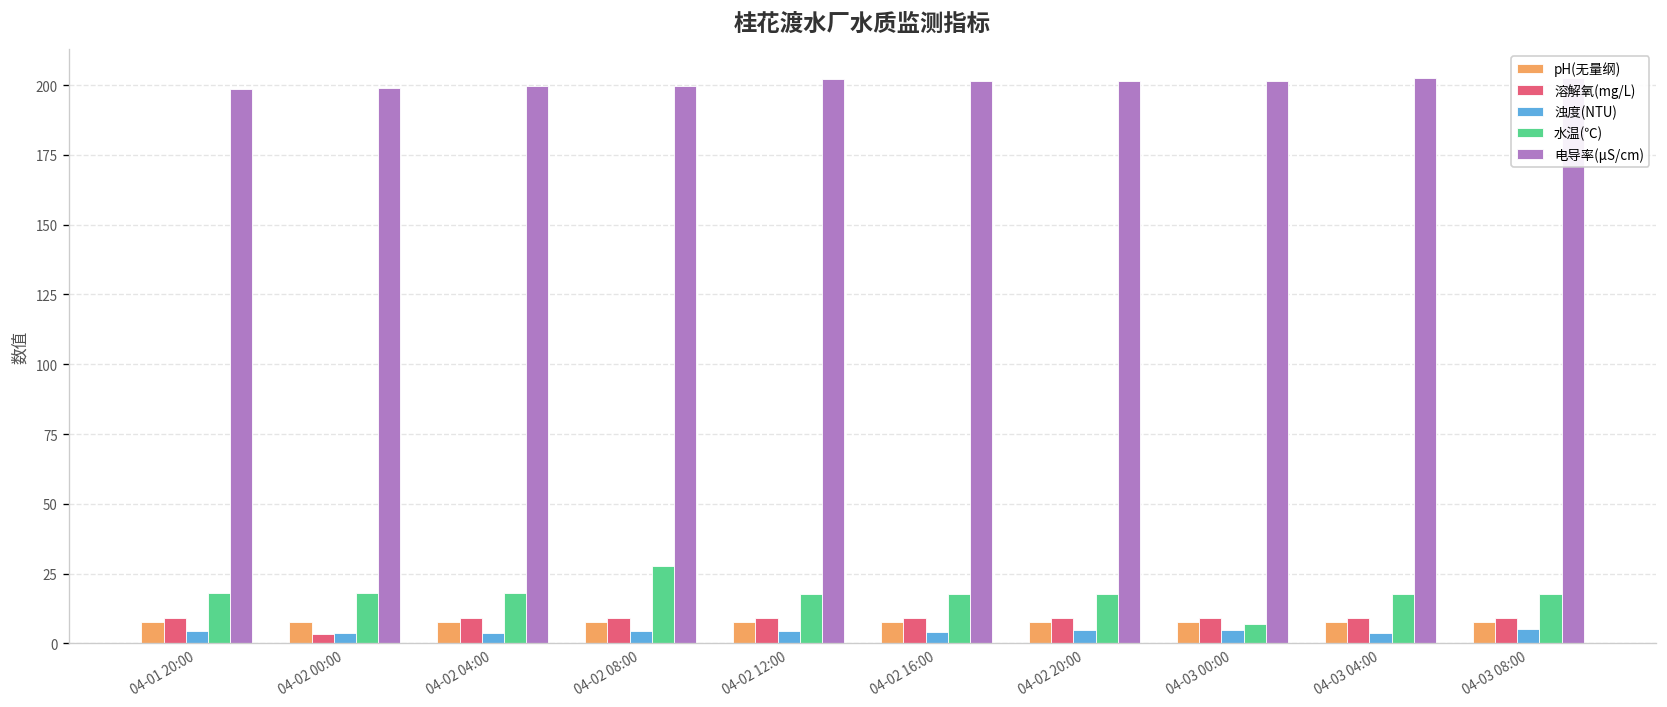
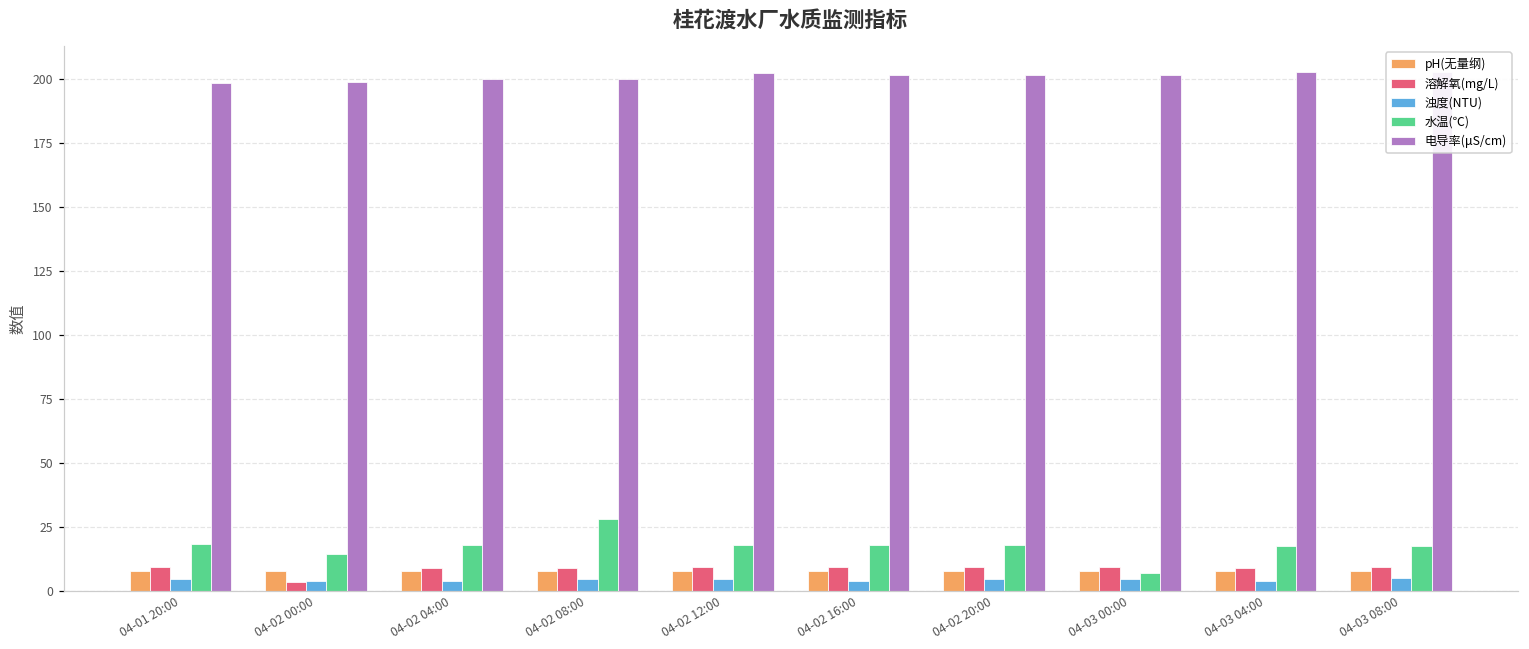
  {
    "pH(无量纲)": {
      "04-01 20:00": 8,
      "04-02 00:00": 8,
      "04-02 04:00": 8,
      "04-02 08:00": 8,
      "04-02 12:00": 8,
      "04-02 16:00": 8,
      "04-02 20:00": 8,
      "04-03 00:00": 8,
      "04-03 04:00": 8,
      "04-03 08:00": 8
    },
    "溶解氧(mg/L)": {
      "04-01 20:00": 9,
      "04-02 00:00": 3,
      "04-02 04:00": 9,
      "04-02 08:00": 9,
      "04-02 12:00": 9,
      "04-02 16:00": 9,
      "04-02 20:00": 9,
      "04-03 00:00": 9,
      "04-03 04:00": 9,
      "04-03 08:00": 9
    },
    "浊度(NTU)": {
      "04-01 20:00": 5,
      "04-02 00:00": 4,
      "04-02 04:00": 4,
      "04-02 08:00": 5,
      "04-02 12:00": 5,
      "04-02 16:00": 4,
      "04-02 20:00": 5,
      "04-03 00:00": 5,
      "04-03 04:00": 4,
      "04-03 08:00": 5
    },
    "水温(℃)": {
      "04-01 20:00": 18,
-     "04-02 00:00": 18,
+     "04-02 00:00": 15,
      "04-02 04:00": 18,
      "04-02 08:00": 28,
      "04-02 12:00": 18,
      "04-02 16:00": 18,
      "04-02 20:00": 18,
      "04-03 00:00": 7,
      "04-03 04:00": 18,
      "04-03 08:00": 18
    },
    "电导率(μS/cm)": {
      "04-01 20:00": 198,
      "04-02 00:00": 199,
      "04-02 04:00": 200,
      "04-02 08:00": 200,
      "04-02 12:00": 202,
      "04-02 16:00": 201,
      "04-02 20:00": 202,
      "04-03 00:00": 202,
      "04-03 04:00": 203
    }
  }
